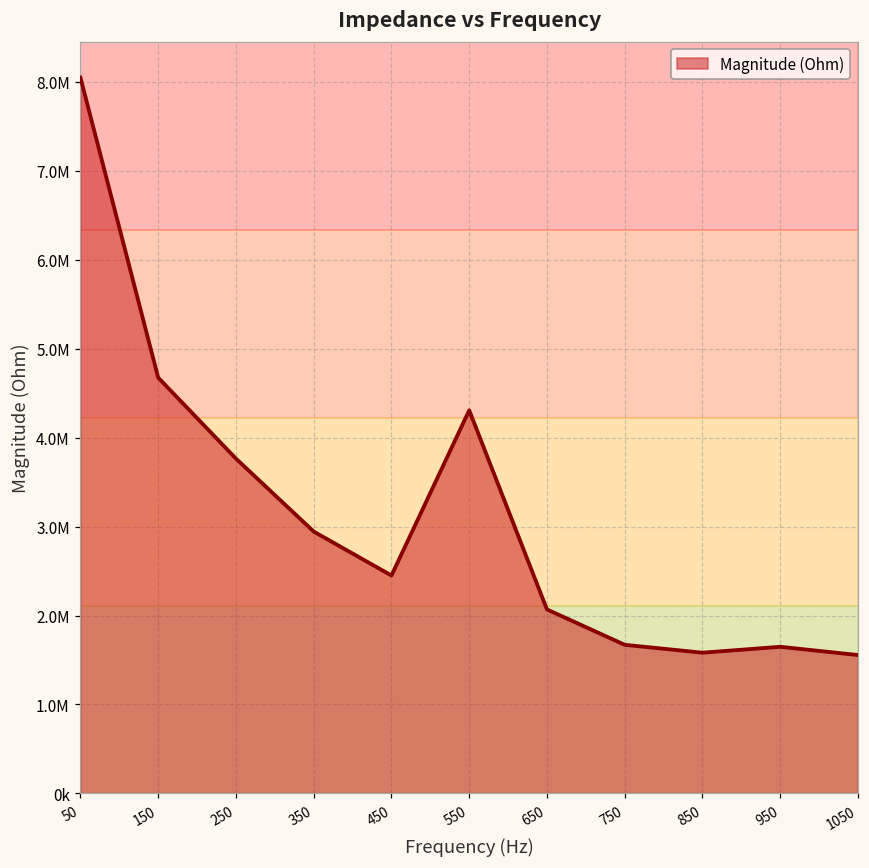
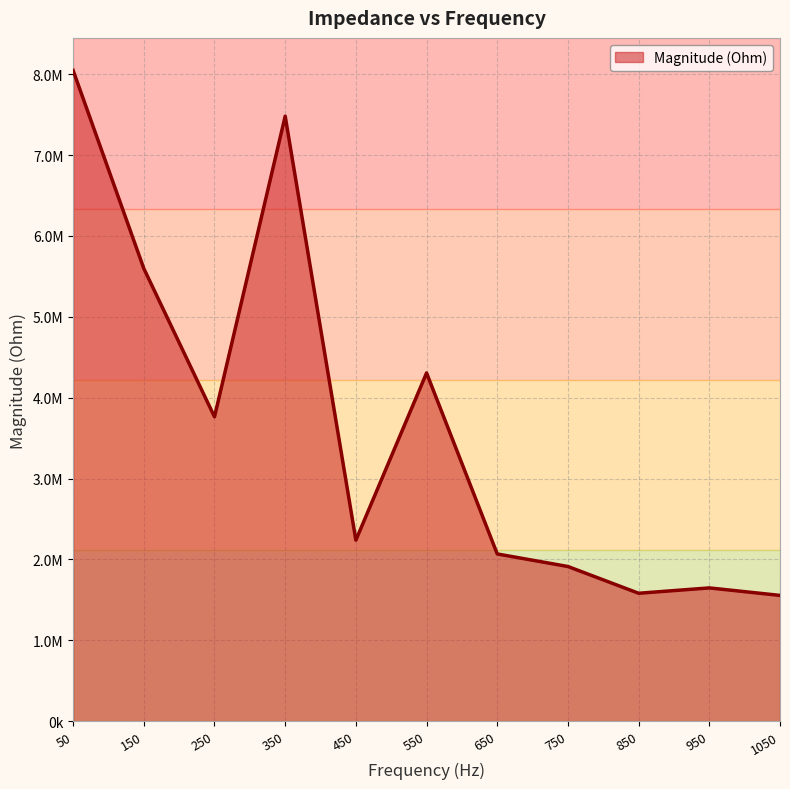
  {
    "Magnitude (Ohm)": {
      "50": 8000000,
-     "150": 4700000,
+     "150": 5600000,
      "250": 3800000,
-     "350": 2900000,
-     "450": 2400000,
+     "350": 7500000,
+     "450": 2200000,
      "550": 4300000,
      "650": 2100000,
-     "750": 1700000,
+     "750": 1900000,
      "850": 1600000,
      "950": 1600000,
      "1050": 1600000
    }
  }
